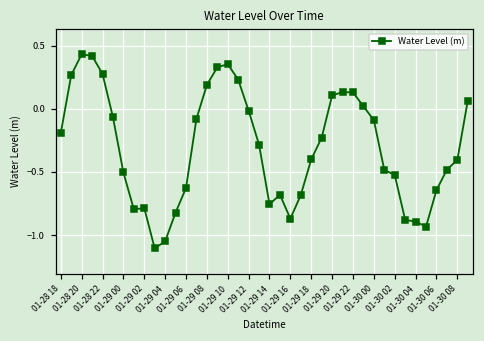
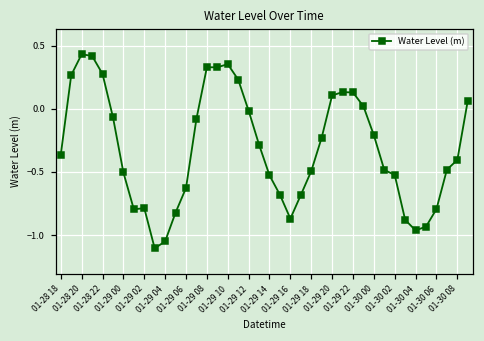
  {
-   "01-28 18": -0.19,
+   "01-28 18": -0.36,
    "01-28 20": 0.43,
    "01-28 22": 0.28,
    "01-29 00": -0.50,
    "01-29 02": -0.79,
    "01-29 04": -1.05,
    "01-29 06": -0.63,
-   "01-29 08": 0.19,
+   "01-29 08": 0.33,
    "01-29 10": 0.35,
    "01-29 12": -0.02,
-   "01-29 14": -0.76,
+   "01-29 14": -0.53,
    "01-29 16": -0.87,
-   "01-29 18": -0.40,
+   "01-29 18": -0.49,
    "01-29 20": 0.11,
    "01-29 22": 0.13,
-   "01-30 00": -0.09,
+   "01-30 00": -0.21,
    "01-30 02": -0.52,
-   "01-30 04": -0.89,
-   "01-30 06": -0.64,
+   "01-30 04": -0.96,
+   "01-30 06": -0.79,
    "01-30 08": -0.41
  }
